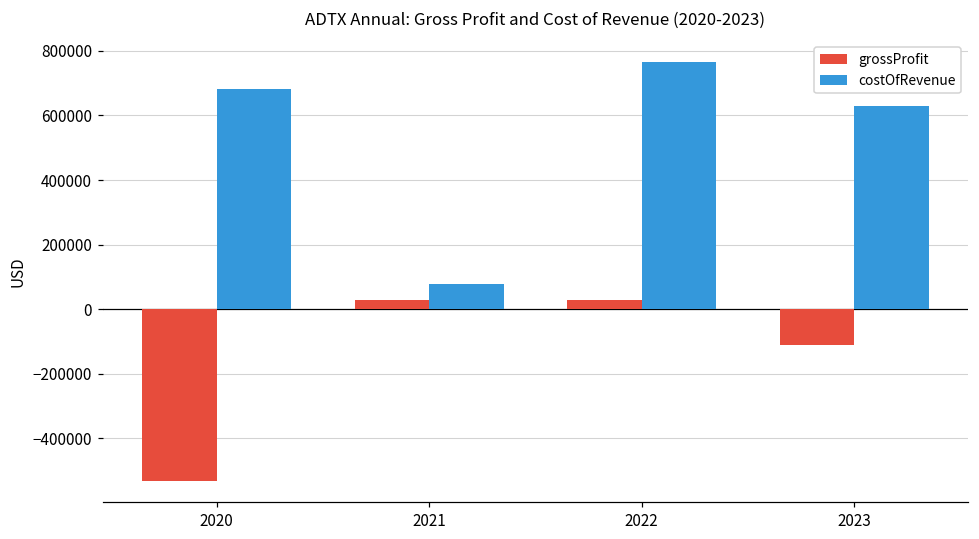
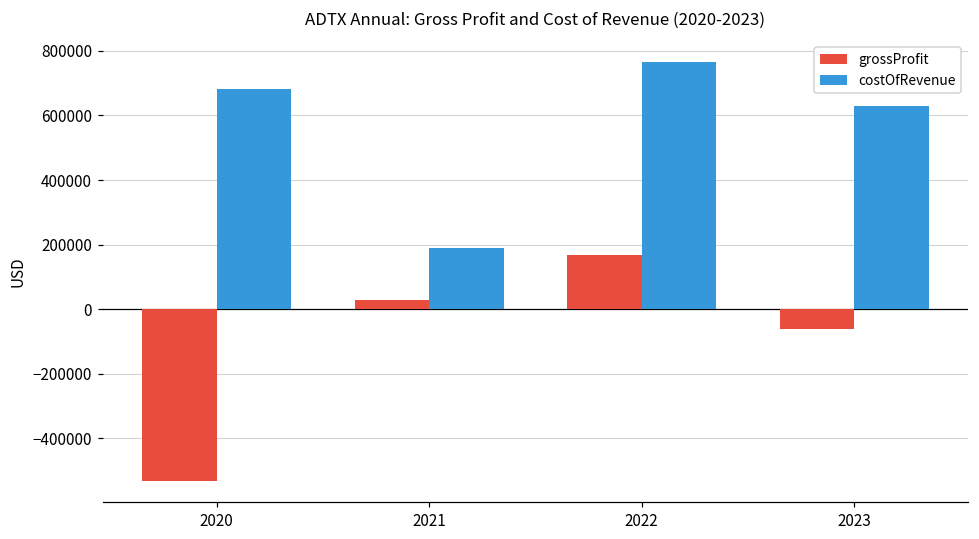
  {
    "grossProfit": {
      "2020": -530000,
      "2021": 30000,
-     "2022": 30000,
-     "2023": -110000
+     "2022": 170000,
+     "2023": -60000
    },
    "costOfRevenue": {
      "2020": 680000,
-     "2021": 80000,
+     "2021": 190000,
      "2022": 770000,
      "2023": 630000
    }
  }
